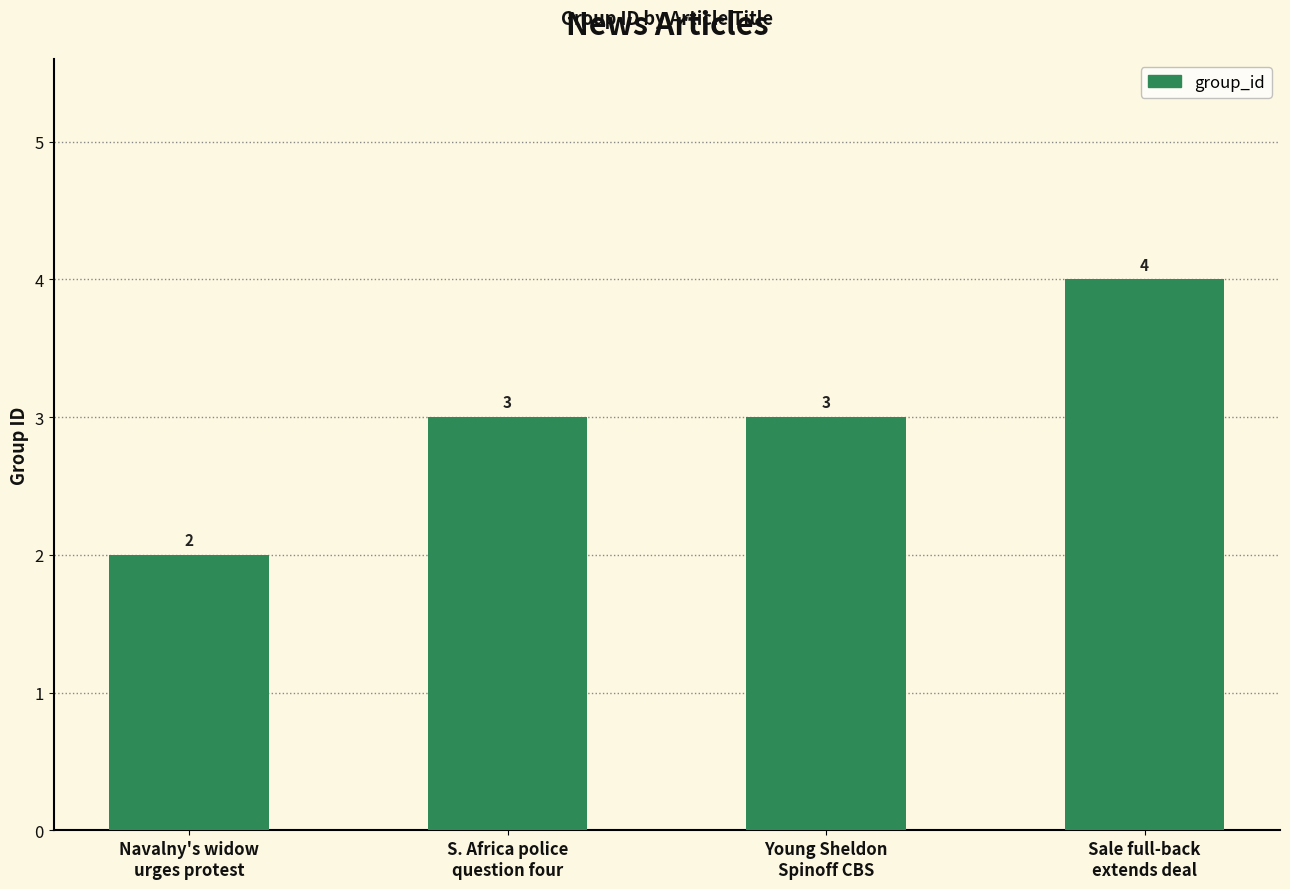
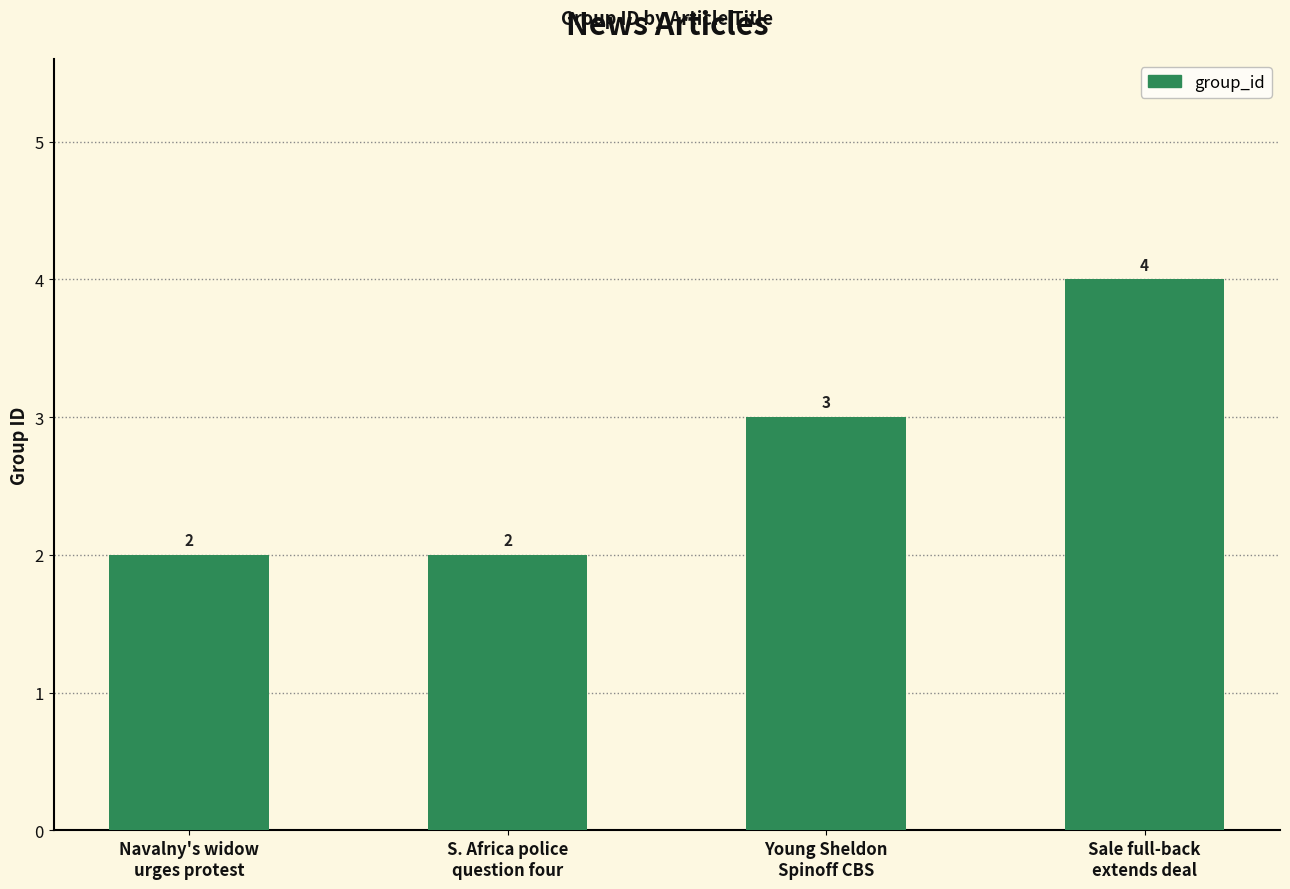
  {
    "Navalny's widow urges protest": 2,
-   "S. Africa police question four": 3,
+   "S. Africa police question four": 2,
    "Young Sheldon Spinoff CBS": 3,
    "Sale full-back extends deal": 4
  }
